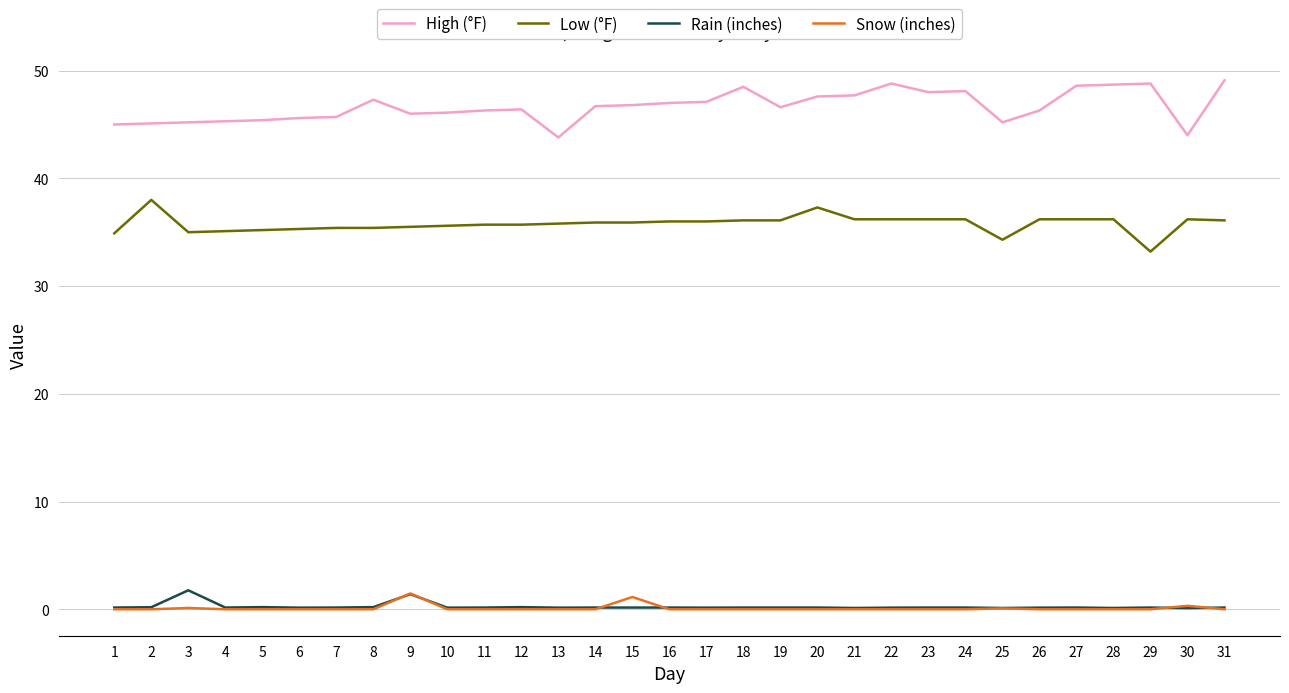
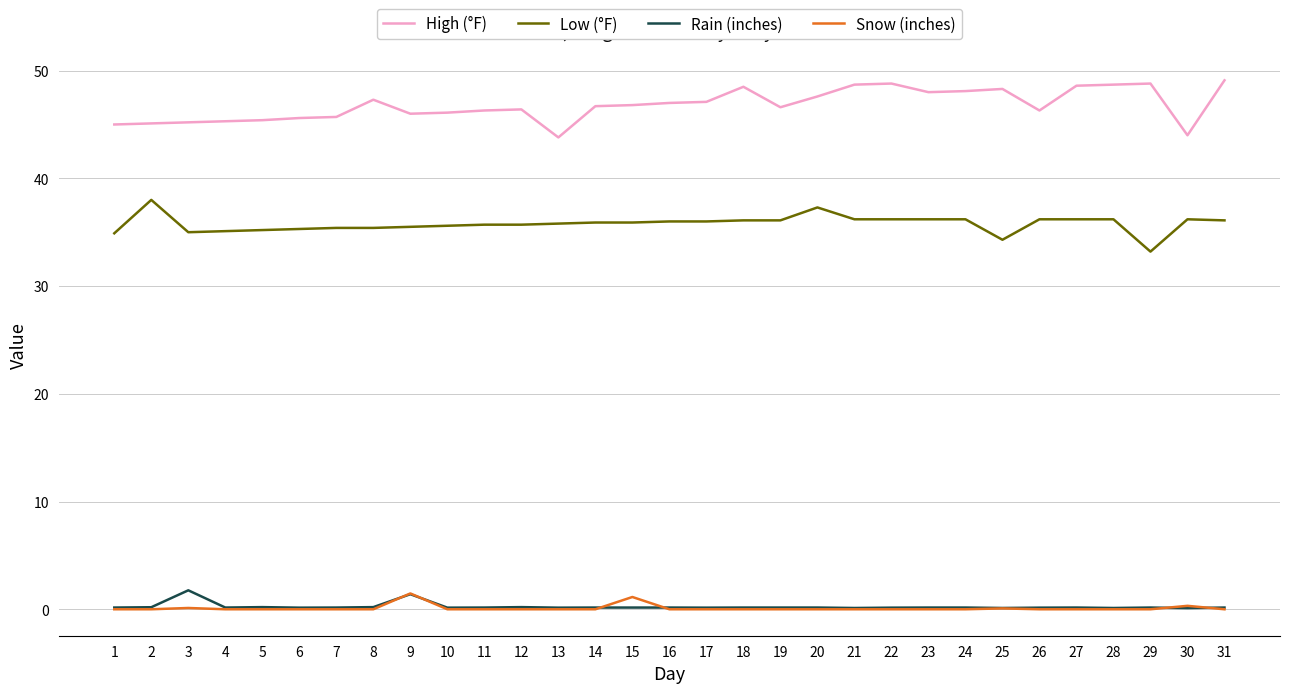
  {
    "High (°F)": {
      "1": 45.0,
      "2": 45.1,
      "3": 45.2,
      "4": 45.3,
      "5": 45.4,
      "6": 45.6,
      "7": 45.7,
      "8": 47.3,
      "9": 46.0,
      "10": 46.1,
      "11": 46.3,
      "12": 46.4,
      "13": 43.8,
      "14": 46.7,
      "15": 46.8,
      "16": 47.0,
      "17": 47.1,
      "18": 48.5,
      "19": 46.6,
      "20": 47.6,
-     "21": 47.7,
+     "21": 48.7,
      "22": 48.8,
      "23": 48.0,
      "24": 48.1,
-     "25": 45.2,
+     "25": 48.3,
      "26": 46.3,
      "27": 48.6,
      "28": 48.7,
      "29": 48.8,
      "30": 44.0,
      "31": 49.1
    },
    "Low (°F)": {
      "1": 34.9,
      "2": 38.0,
      "3": 35.0,
      "4": 35.1,
      "5": 35.2,
      "6": 35.3,
      "7": 35.4,
      "8": 35.4,
      "9": 35.5,
      "10": 35.6,
      "11": 35.7,
      "12": 35.7,
      "13": 35.8,
      "14": 35.9,
      "15": 35.9,
      "16": 36.0,
      "17": 36.0,
      "18": 36.1,
      "19": 36.1,
      "20": 37.3,
      "21": 36.2,
      "22": 36.2,
      "23": 36.2,
      "24": 36.2,
      "25": 34.3,
      "26": 36.2,
      "27": 36.2,
      "28": 36.2,
      "29": 33.2,
      "30": 36.2,
      "31": 36.1
    },
    "Rain (inches)": {
      "3": 1.8,
      "15": 0.2
    },
    "Snow (inches)": {
      "3": 0.1,
      "15": 1.1
    }
  }
